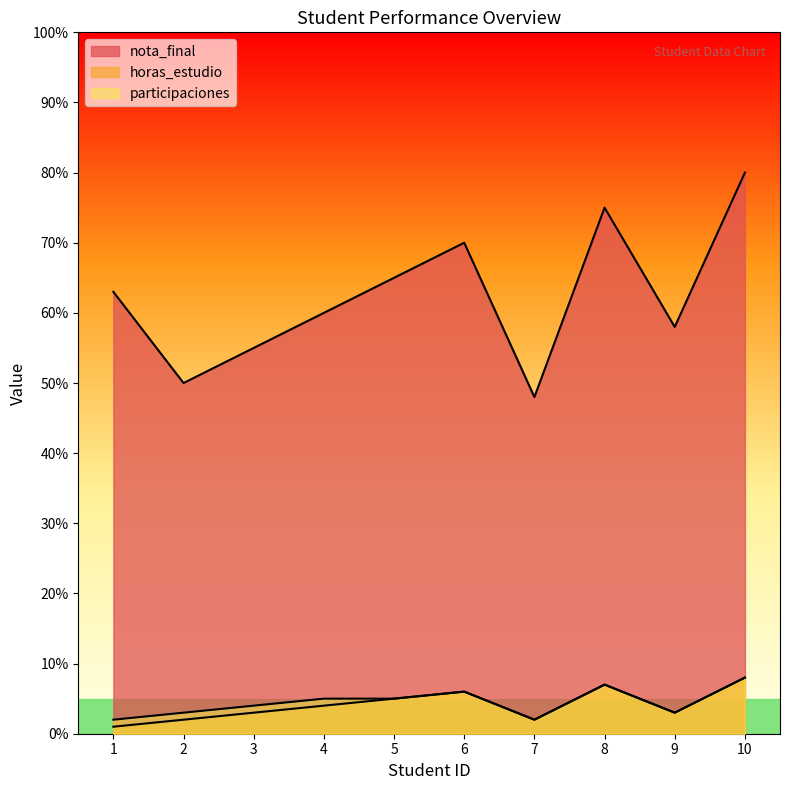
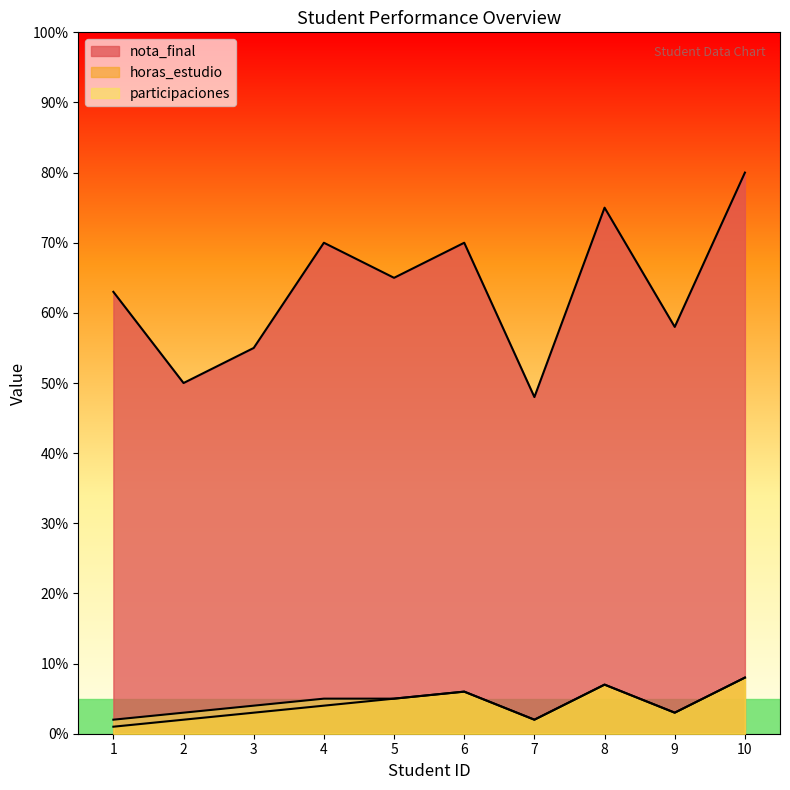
  {
    "nota_final": {
      "1": "63%",
      "2": "50%",
      "3": "55%",
-     "4": "60%",
+     "4": "70%",
      "5": "65%",
      "6": "70%",
      "7": "48%",
      "8": "75%",
      "9": "58%",
      "10": "80%"
    }
  }
